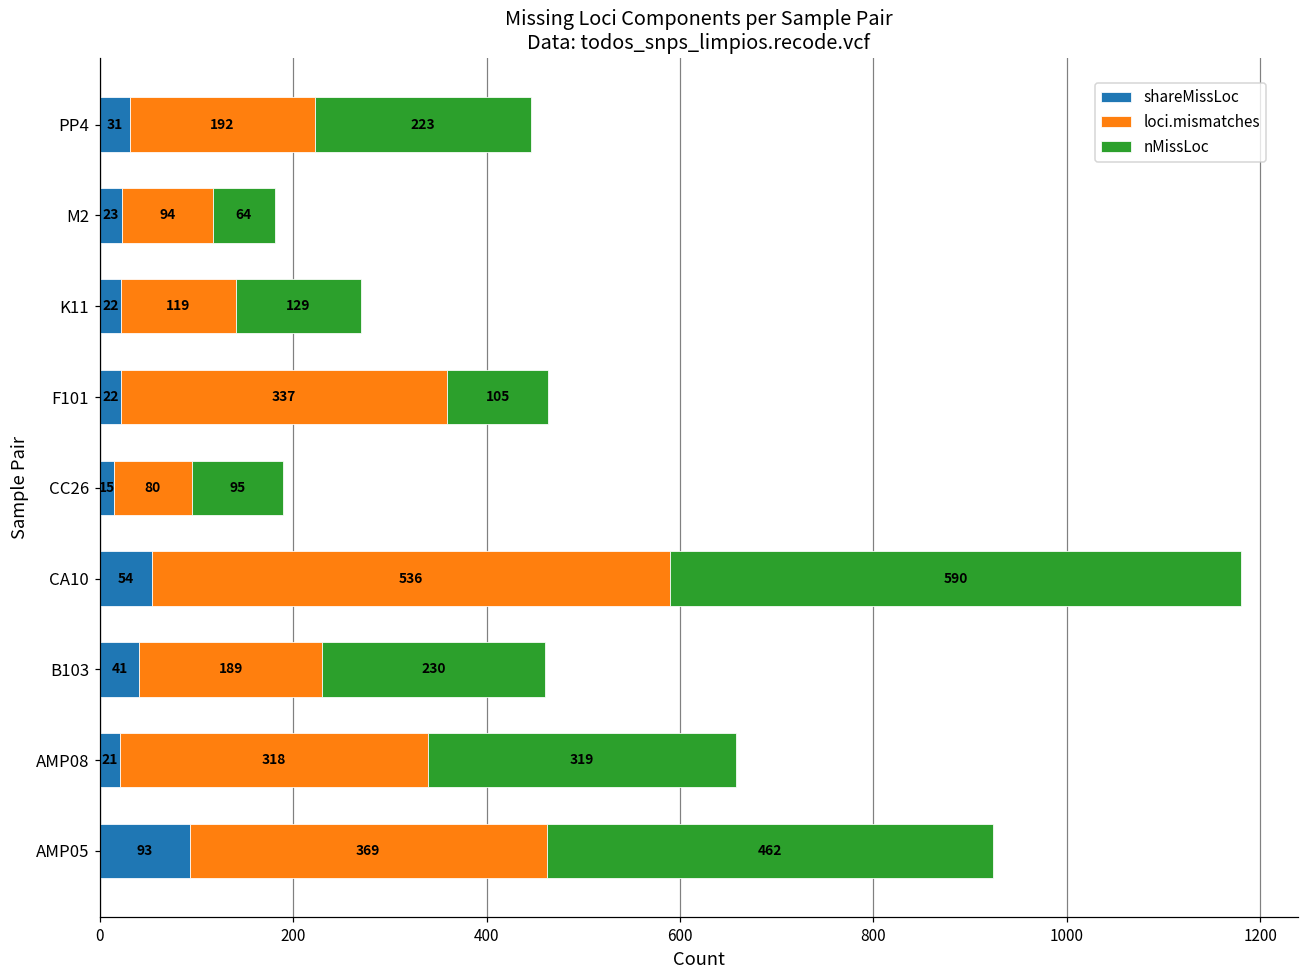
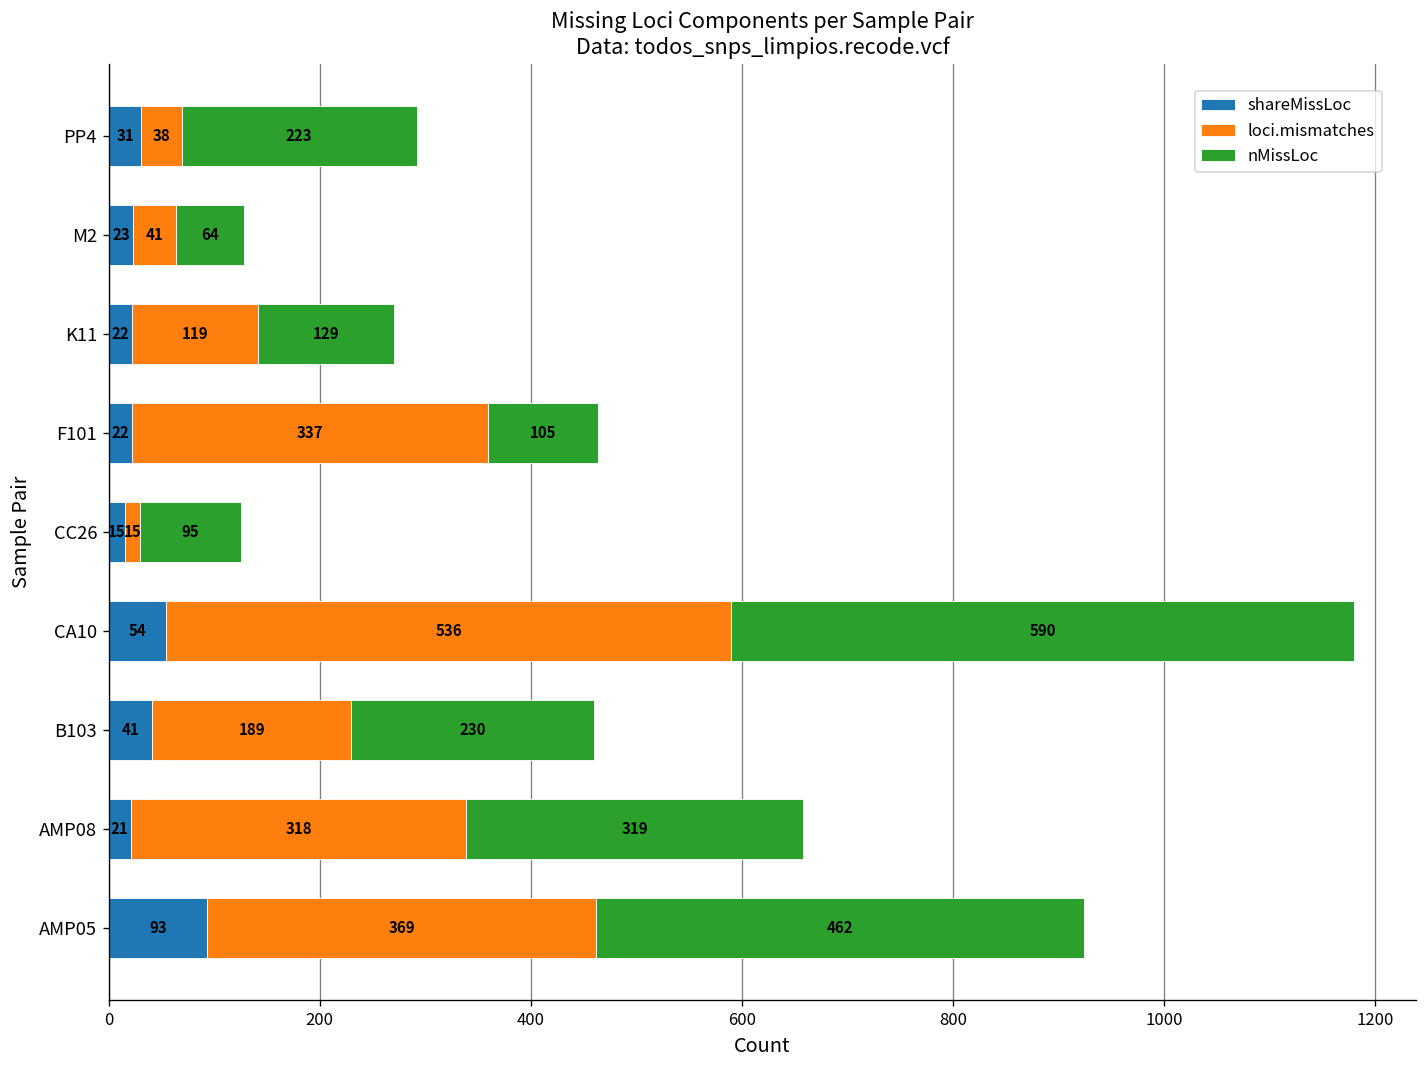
  {
    "shareMissLoc": {
      "PP4": 31,
      "M2": 23,
      "K11": 22,
      "F101": 22,
      "CC26": 15,
      "CA10": 54,
      "B103": 41,
      "AMP08": 21,
      "AMP05": 93
    },
    "loci.mismatches": {
-     "PP4": 192,
-     "M2": 94,
+     "PP4": 38,
+     "M2": 41,
      "K11": 119,
      "F101": 337,
-     "CC26": 80,
+     "CC26": 15,
      "CA10": 536,
      "B103": 189,
      "AMP08": 318,
      "AMP05": 369
    },
    "nMissLoc": {
      "PP4": 223,
      "M2": 64,
      "K11": 129,
      "F101": 105,
      "CC26": 95,
      "CA10": 590,
      "B103": 230,
      "AMP08": 319,
      "AMP05": 462
    }
  }
